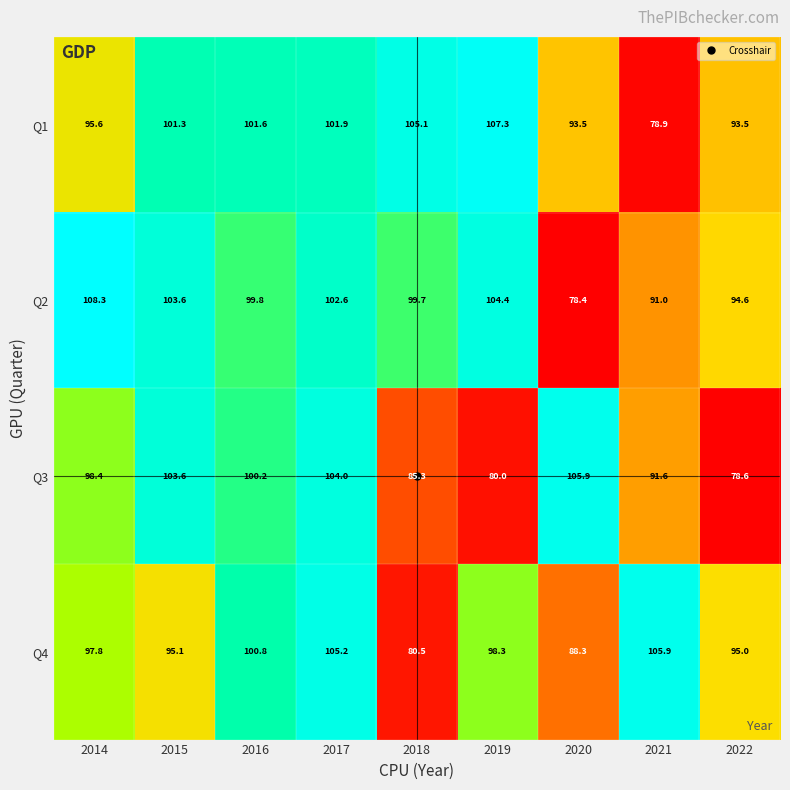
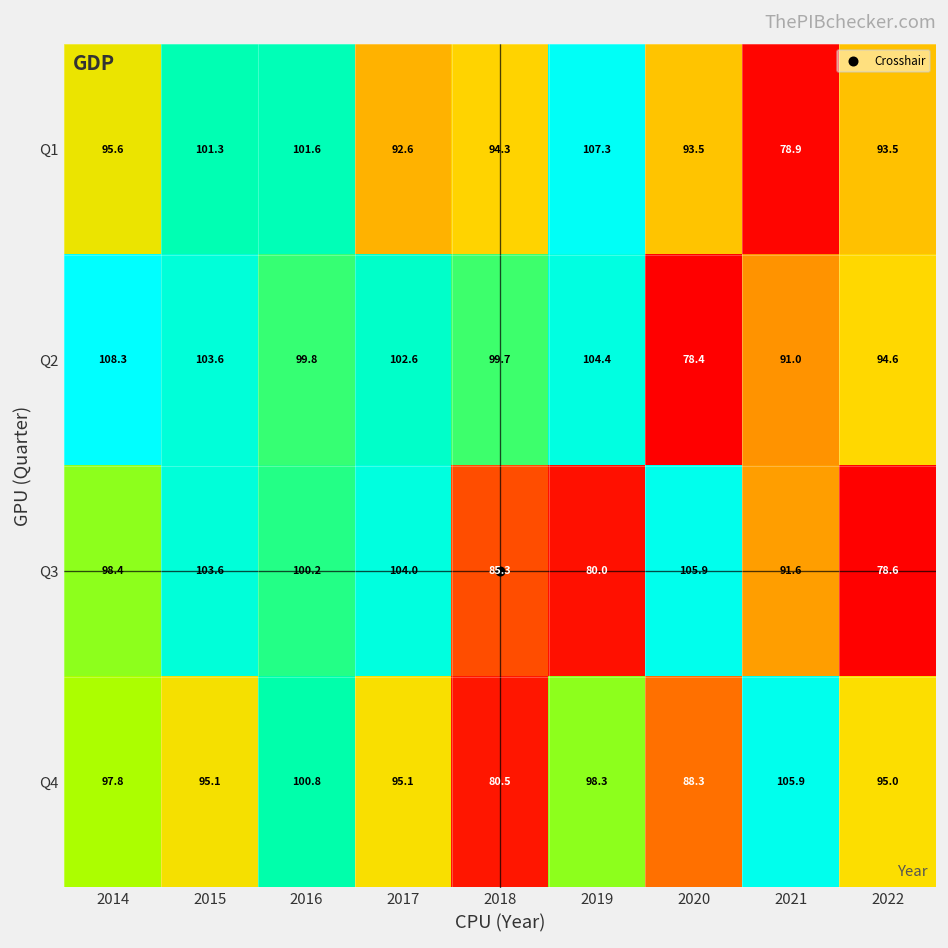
  {
    "Q1": {
      "2015": 101.3,
      "2016": 101.6,
-     "2017": 101.9,
-     "2018": 105.1,
+     "2017": 92.6,
+     "2018": 94.3,
      "2019": 107.3,
      "2020": 93.5,
      "2021": 78.9,
      "2022": 93.5
    },
    "Q2": {
      "2014": 108.3,
      "2015": 103.6,
      "2016": 99.8,
      "2017": 102.6,
      "2018": 99.7,
      "2019": 104.4,
      "2020": 78.4,
      "2021": 91.0,
      "2022": 94.6
    },
    "Q3": {
      "2014": 98.4,
      "2015": 103.6,
      "2016": 100.2,
      "2017": 104.0,
      "2019": 80.0,
      "2020": 105.9,
      "2021": 91.6,
      "2022": 78.6
    },
    "Q4": {
      "2014": 97.8,
      "2015": 95.1,
      "2016": 100.8,
-     "2017": 105.2,
+     "2017": 95.1,
      "2018": 80.5,
      "2019": 98.3,
      "2020": 88.3,
      "2021": 105.9
    }
  }
